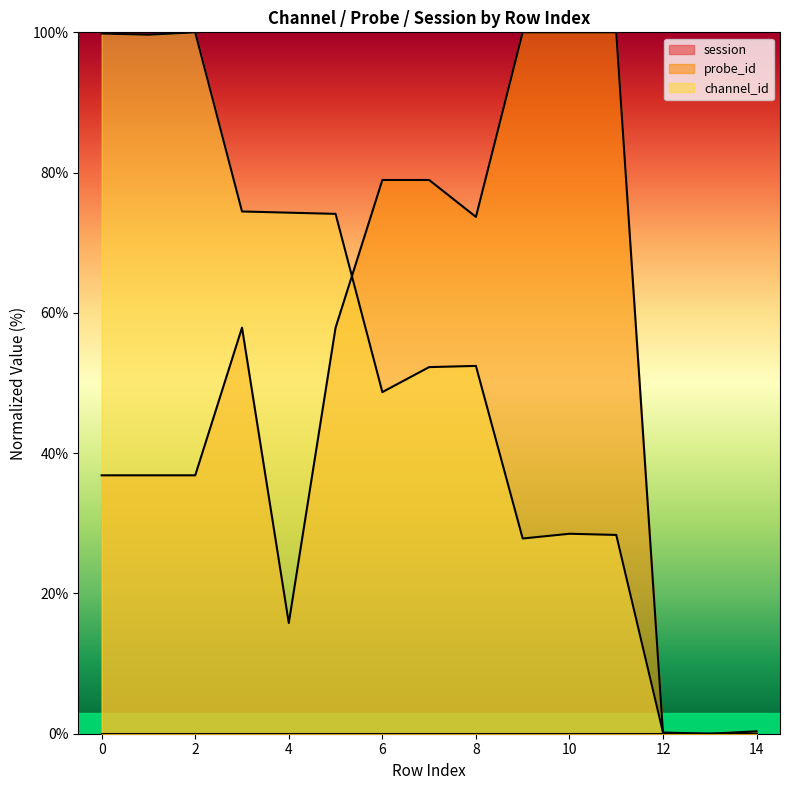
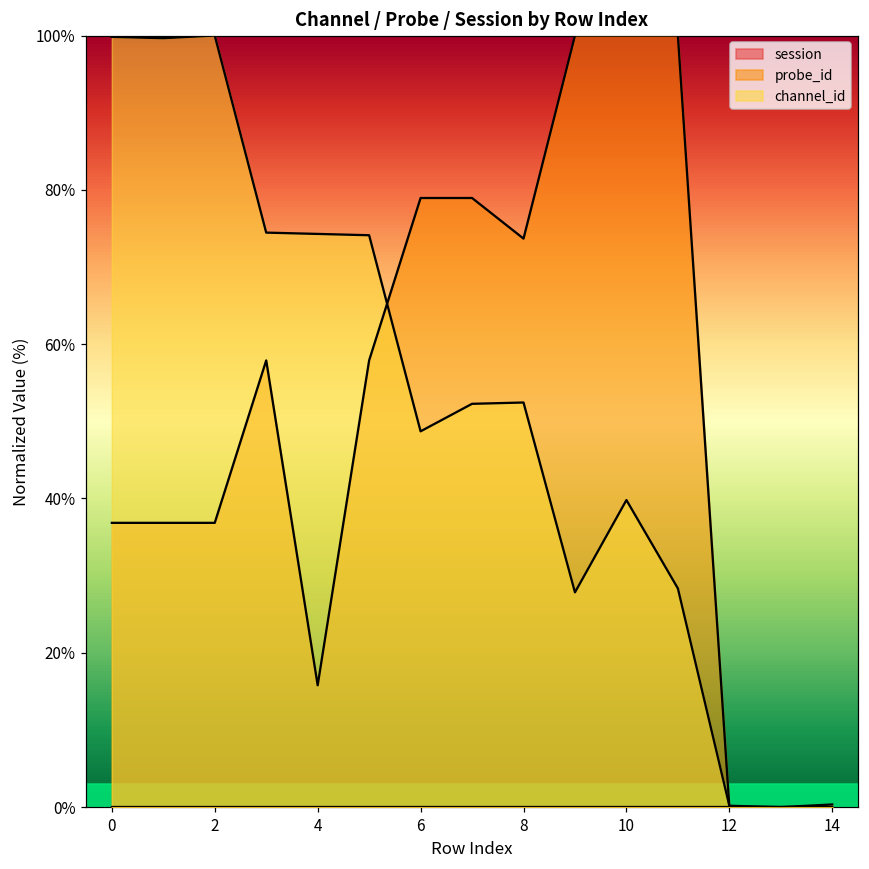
  {
    "probe_id": {
      "0": "37%",
      "2": "37%",
      "4": "16%",
      "6": "79%",
      "8": "74%",
      "10": "100%"
    },
    "channel_id": {
      "0": "100%",
      "2": "100%",
      "4": "74%",
      "6": "49%",
      "8": "52%",
-     "10": "29%"
+     "10": "40%"
    }
  }
